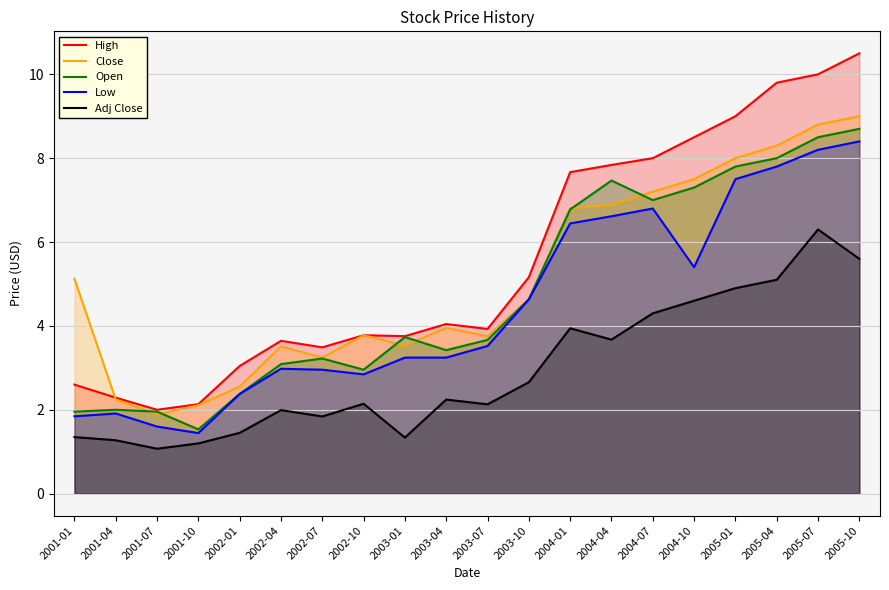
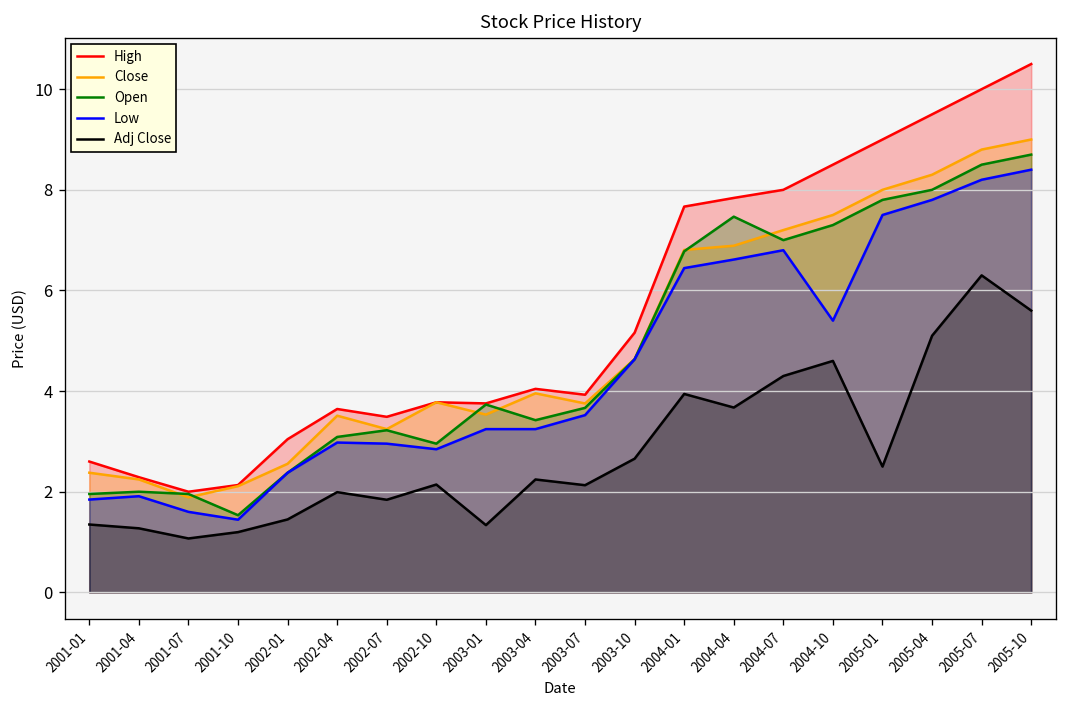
  {
    "High": {
      "2001-01": 2.6,
      "2002-01": 3.0,
      "2002-04": 3.6,
      "2002-07": 3.5,
      "2003-04": 4.0,
      "2003-07": 3.9,
      "2003-10": 5.2,
      "2004-01": 7.7,
      "2004-04": 7.8,
      "2004-07": 8.0,
      "2004-10": 8.5,
      "2005-01": 9.0,
-     "2005-04": 9.8,
+     "2005-04": 9.5,
      "2005-07": 10.0,
      "2005-10": 10.5
    },
    "Close": {
-     "2001-01": 5.1,
+     "2001-01": 2.4,
      "2001-07": 1.9,
      "2002-01": 2.6,
      "2002-04": 3.5,
      "2003-01": 3.5,
      "2003-04": 4.0,
      "2003-07": 3.8,
      "2004-04": 6.9,
      "2004-07": 7.2,
      "2004-10": 7.5,
      "2005-01": 8.0,
      "2005-04": 8.3,
      "2005-07": 8.8,
      "2005-10": 9.0
    },
    "Open": {
      "2001-01": 2.0,
      "2001-04": 2.0,
      "2001-10": 1.5,
      "2002-04": 3.1,
      "2002-10": 3.0,
      "2003-04": 3.4,
      "2003-07": 3.7,
      "2004-04": 7.5,
      "2004-07": 7.0,
      "2004-10": 7.3,
      "2005-01": 7.8,
      "2005-04": 8.0,
      "2005-07": 8.5,
      "2005-10": 8.7
    },
    "Low": {
      "2001-01": 1.8,
      "2001-04": 1.9,
      "2001-07": 1.6,
      "2001-10": 1.4,
      "2002-04": 3.0,
      "2002-07": 3.0,
      "2002-10": 2.8,
      "2003-01": 3.2,
      "2003-04": 3.2,
      "2003-07": 3.5,
      "2004-01": 6.4,
      "2004-04": 6.6,
      "2004-07": 6.8,
      "2004-10": 5.4,
      "2005-01": 7.5,
      "2005-04": 7.8,
      "2005-07": 8.2,
      "2005-10": 8.4
    },
    "Adj Close": {
      "2001-01": 1.3,
      "2001-04": 1.3,
      "2001-07": 1.1,
      "2001-10": 1.2,
      "2002-01": 1.4,
      "2002-04": 2.0,
      "2002-07": 1.8,
      "2002-10": 2.1,
      "2003-01": 1.3,
      "2003-04": 2.2,
      "2003-07": 2.1,
      "2003-10": 2.7,
      "2004-01": 3.9,
      "2004-04": 3.7,
      "2004-07": 4.3,
      "2004-10": 4.6,
-     "2005-01": 4.9,
+     "2005-01": 2.5,
      "2005-04": 5.1,
      "2005-07": 6.3,
      "2005-10": 5.6
    }
  }
